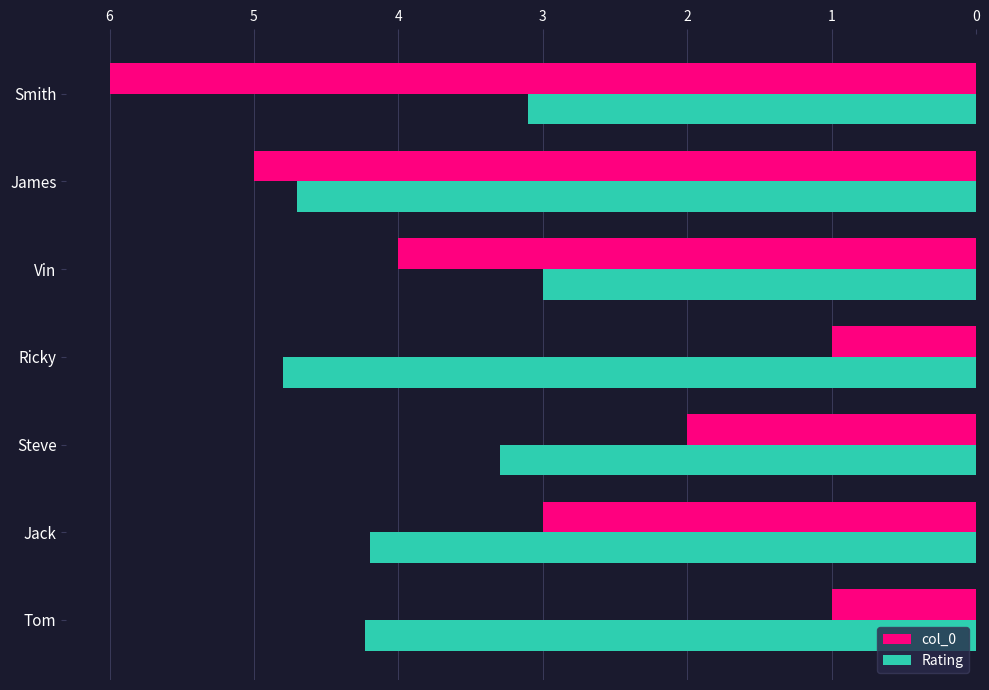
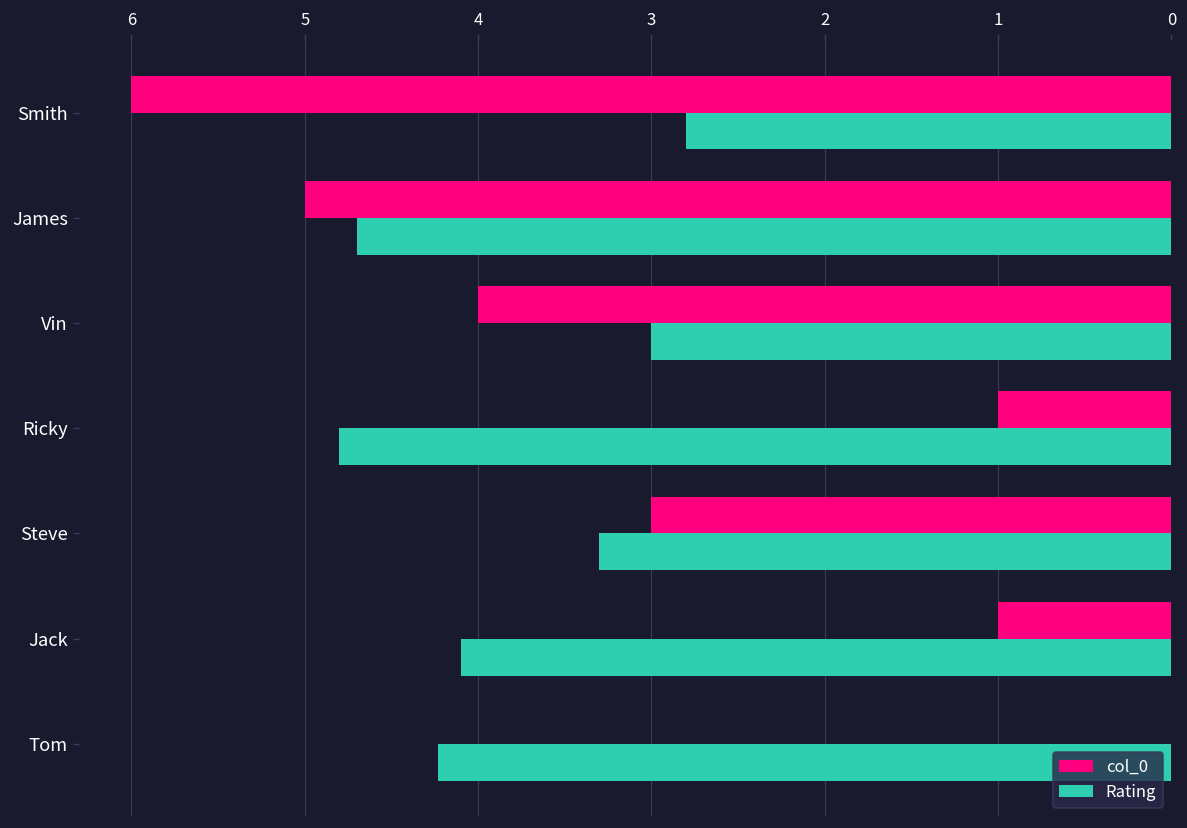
  {
    "col_0": {
      "Smith": 6,
      "James": 5,
      "Vin": 4,
      "Ricky": 1,
-     "Steve": 2,
-     "Jack": 3,
-     "Tom": 1
+     "Steve": 3,
+     "Jack": 1,
+     "Tom": 0
    },
    "Rating": {
-     "Smith": 3.1,
+     "Smith": 2.8,
      "James": 4.7,
      "Vin": 3.0,
      "Ricky": 4.8,
      "Steve": 3.3,
-     "Jack": 4.2,
+     "Jack": 4.1,
      "Tom": 4.23
    }
  }
